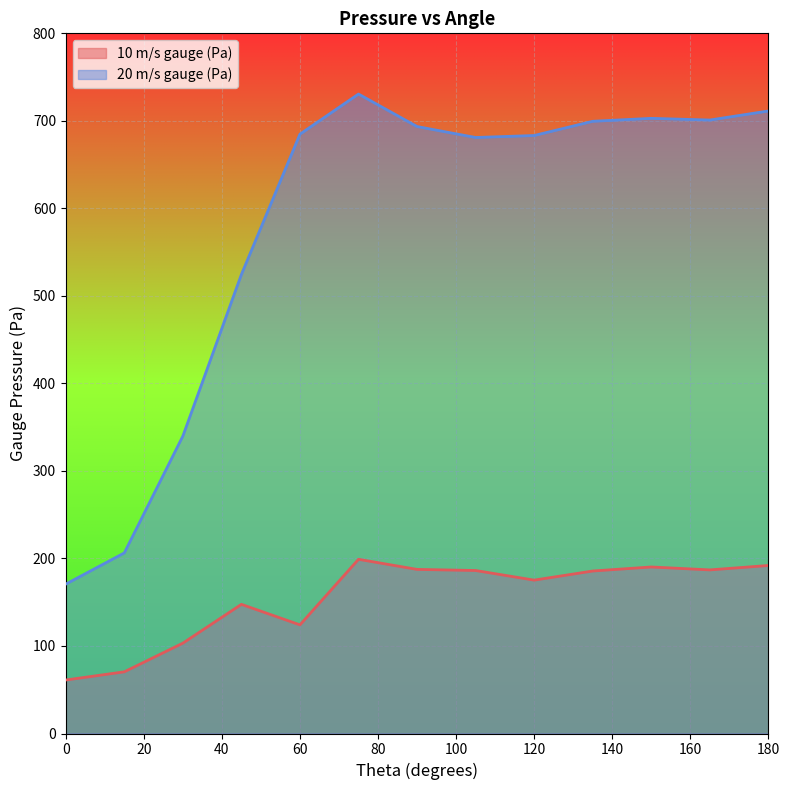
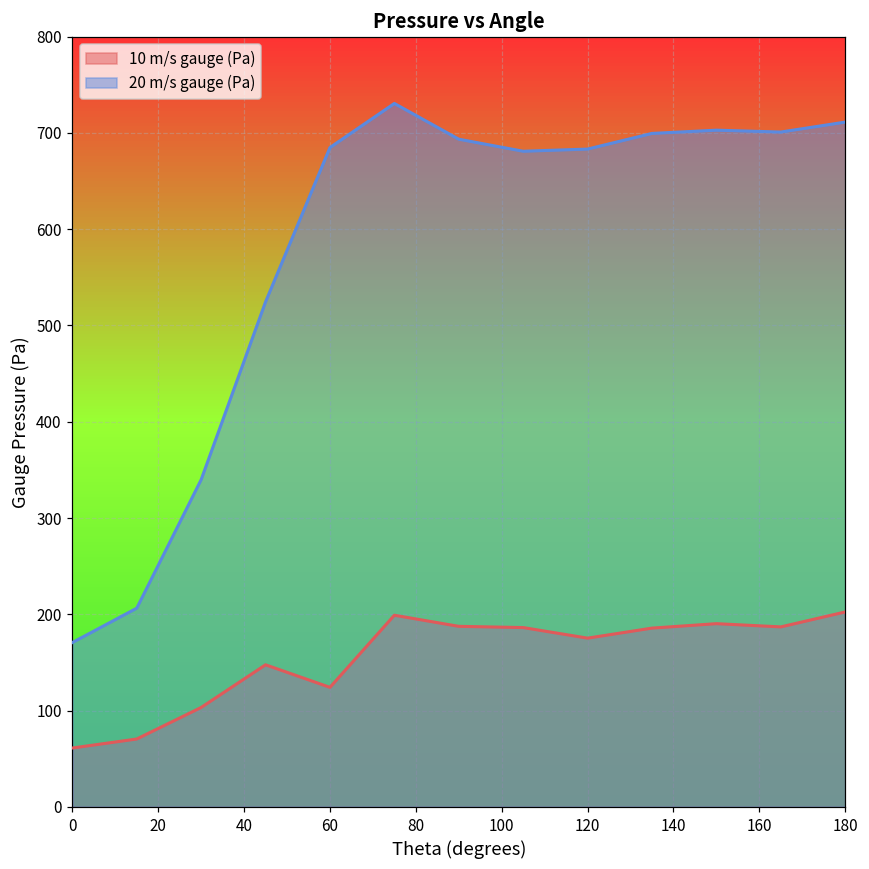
  {
    "10 m/s gauge (Pa)": {
      "0": 60,
      "60": 120,
      "120": 180,
-     "180": 190
+     "180": 200
    },
    "20 m/s gauge (Pa)": {
      "0": 170,
      "60": 680,
      "120": 680,
      "180": 710
    }
  }
